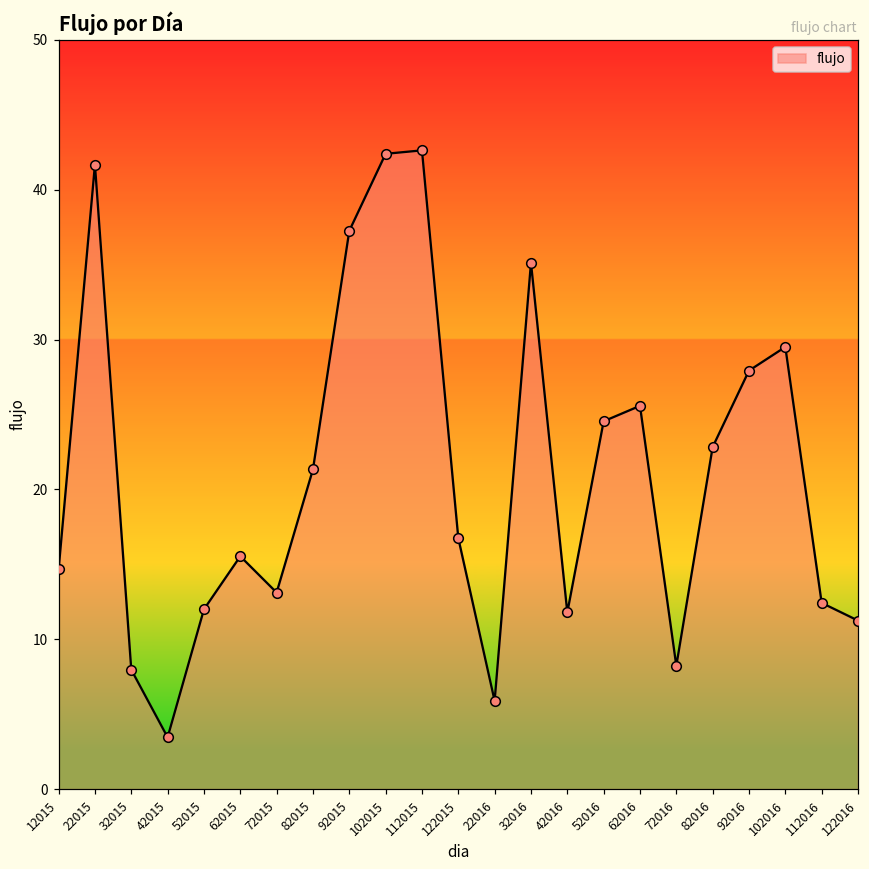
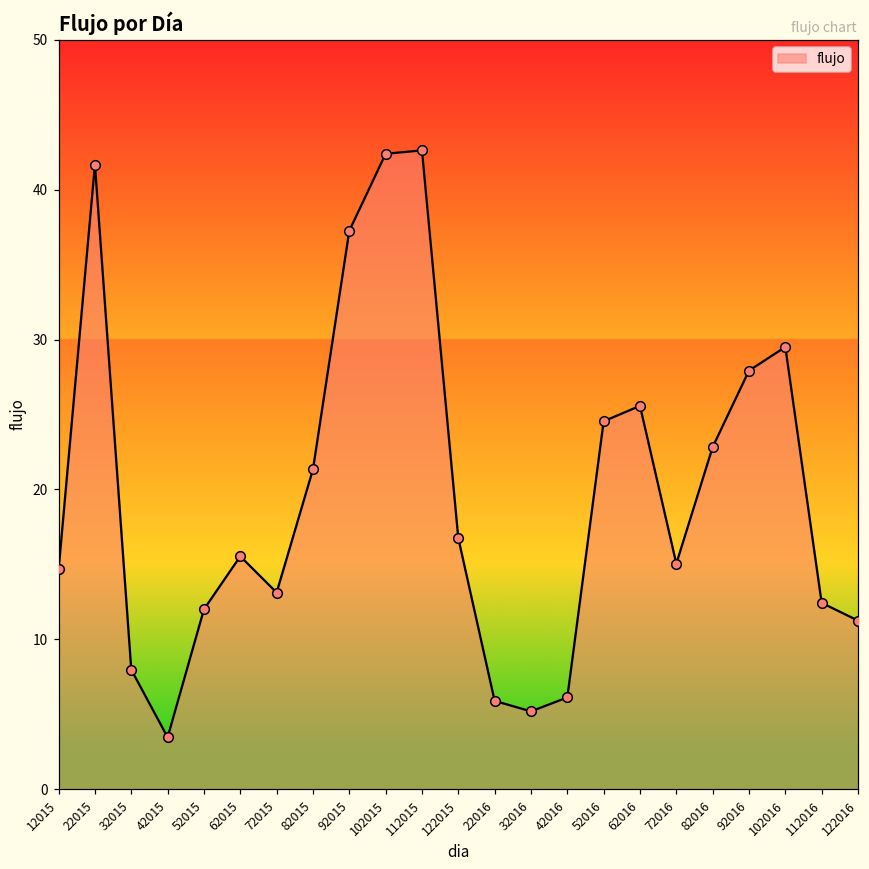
  {
    "12015": 14.7,
    "22015": 41.7,
    "32015": 8.0,
    "42015": 3.5,
    "52015": 12.0,
    "62015": 15.5,
    "72015": 13.1,
    "82015": 21.3,
    "92015": 37.3,
    "102015": 42.4,
    "112015": 42.6,
    "122015": 16.8,
    "22016": 5.9,
-   "32016": 35.1,
-   "42016": 11.8,
+   "32016": 5.2,
+   "42016": 6.1,
    "52016": 24.6,
    "62016": 25.6,
-   "72016": 8.2,
+   "72016": 15.1,
    "82016": 22.8,
    "92016": 27.9,
    "102016": 29.5,
    "112016": 12.4,
    "122016": 11.3
  }
